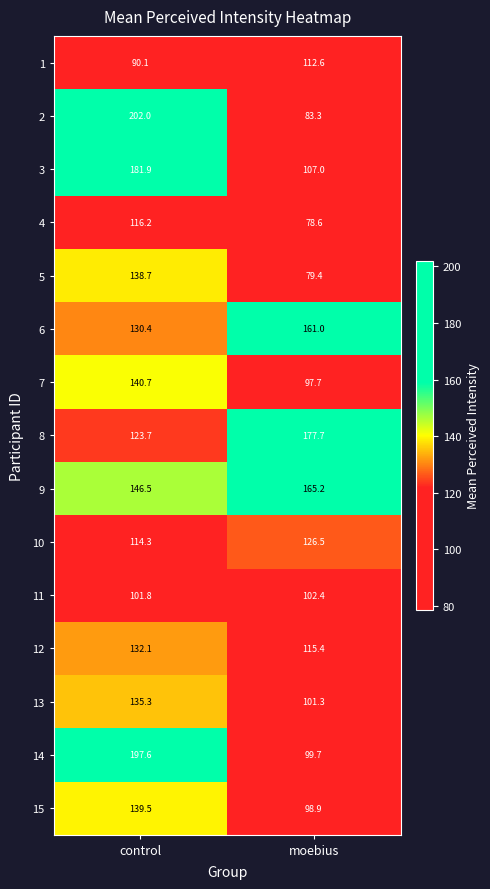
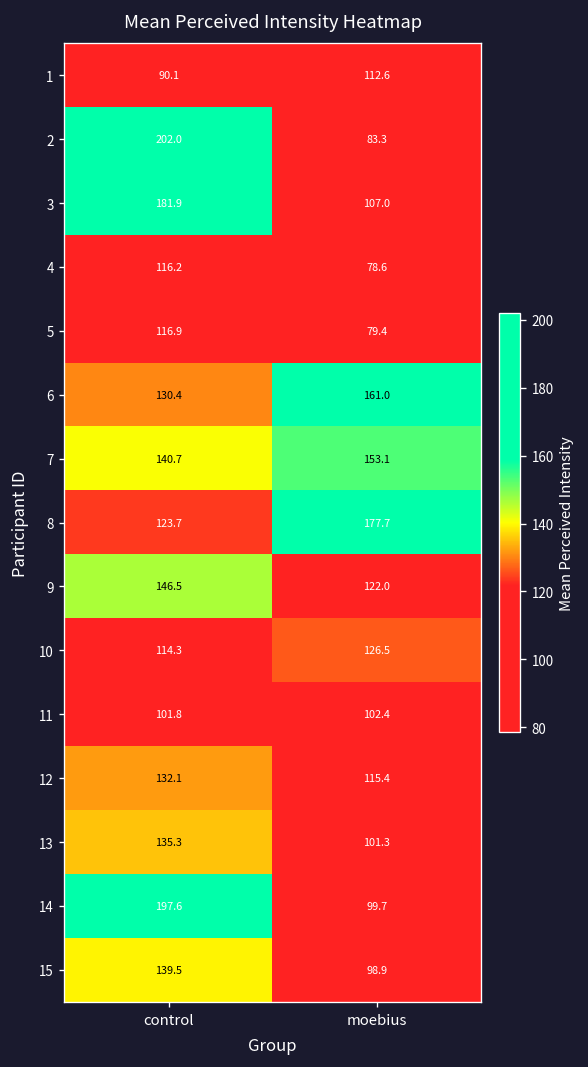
  {
    "1": {
      "control": 90.1,
      "moebius": 112.6
    },
    "2": {
      "control": 202.0,
      "moebius": 83.3
    },
    "3": {
      "control": 181.9,
      "moebius": 107.0
    },
    "4": {
      "control": 116.2,
      "moebius": 78.6
    },
    "5": {
-     "control": 138.7,
+     "control": 116.9,
      "moebius": 79.4
    },
    "6": {
      "control": 130.4,
      "moebius": 161.0
    },
    "7": {
      "control": 140.7,
-     "moebius": 97.7
+     "moebius": 153.1
    },
    "8": {
      "control": 123.7,
      "moebius": 177.7
    },
    "9": {
      "control": 146.5,
-     "moebius": 165.2
+     "moebius": 122.0
    },
    "10": {
      "control": 114.3,
      "moebius": 126.5
    },
    "11": {
      "control": 101.8,
      "moebius": 102.4
    },
    "12": {
      "control": 132.1,
      "moebius": 115.4
    },
    "13": {
      "control": 135.3,
      "moebius": 101.3
    },
    "14": {
      "control": 197.6,
      "moebius": 99.7
    },
    "15": {
      "control": 139.5,
      "moebius": 98.9
    }
  }
